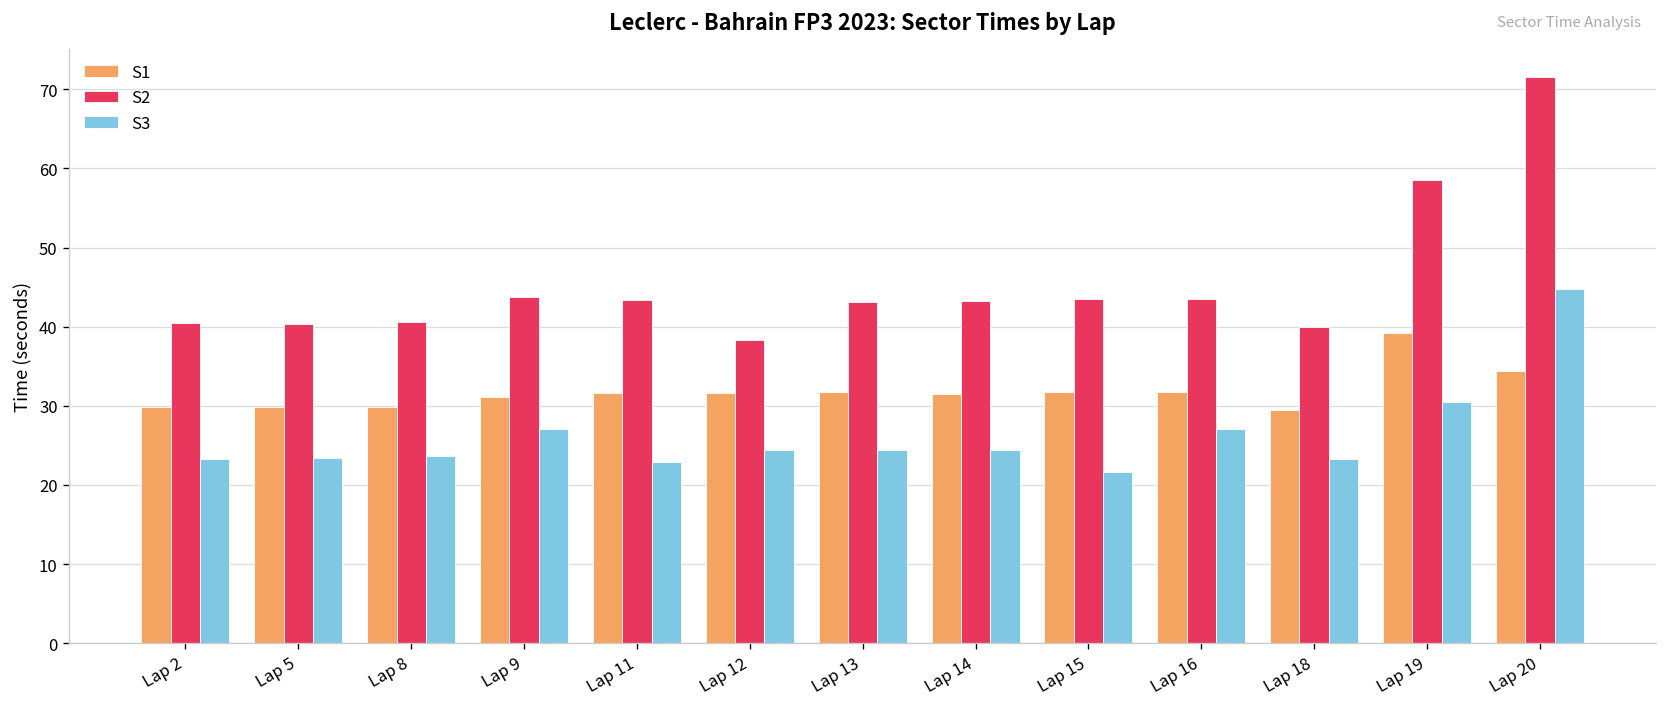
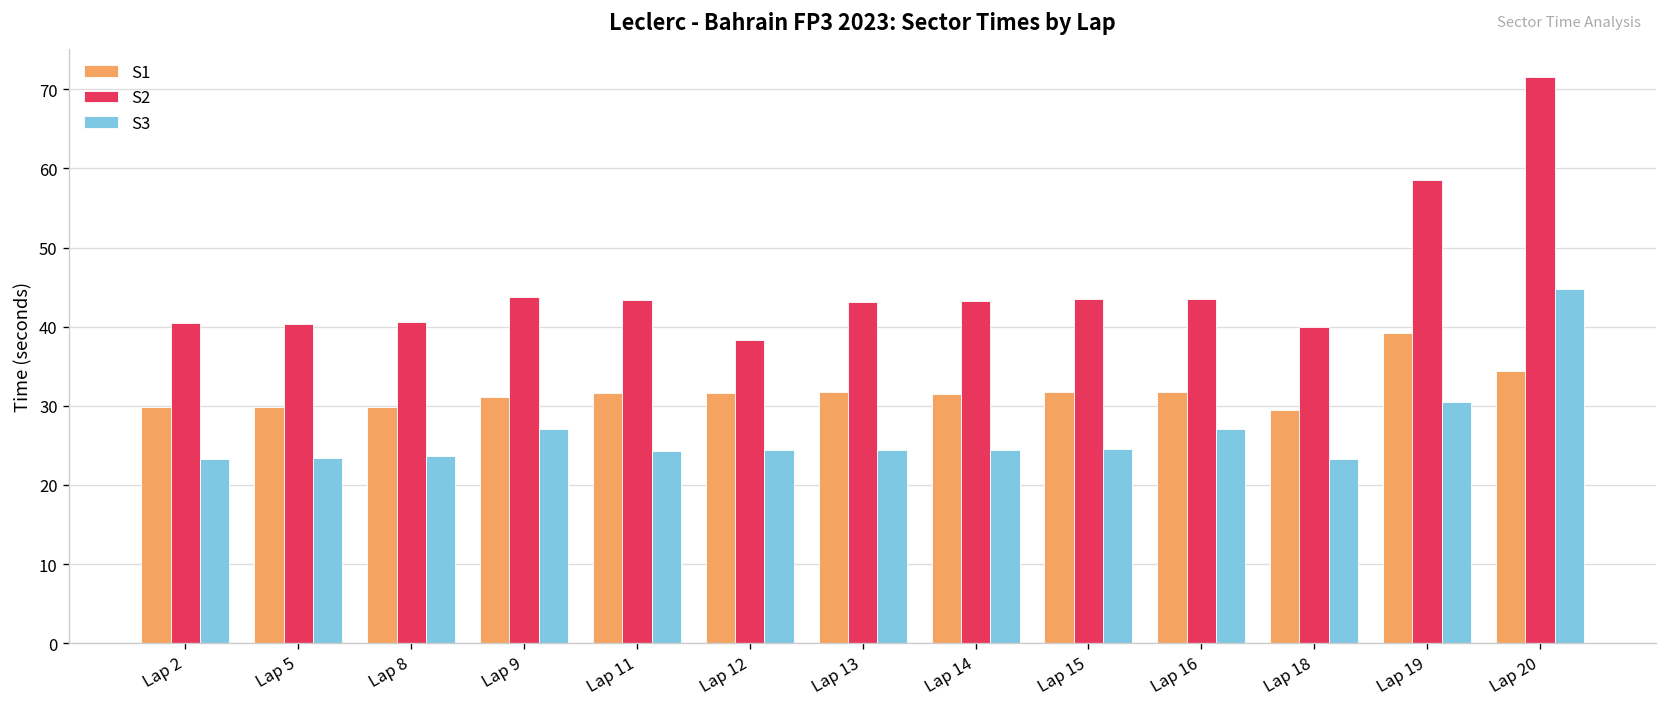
  {
    "S1": {
      "Lap 2": 30,
      "Lap 5": 30,
      "Lap 8": 30,
      "Lap 9": 31,
      "Lap 11": 32,
      "Lap 12": 32,
      "Lap 13": 32,
      "Lap 14": 32,
      "Lap 15": 32,
      "Lap 16": 32,
      "Lap 18": 29,
      "Lap 19": 39,
      "Lap 20": 34
    },
    "S2": {
      "Lap 2": 40,
      "Lap 5": 40,
      "Lap 8": 41,
      "Lap 9": 44,
      "Lap 11": 43,
      "Lap 12": 38,
      "Lap 13": 43,
      "Lap 14": 43,
      "Lap 15": 44,
      "Lap 16": 43,
      "Lap 18": 40,
      "Lap 19": 59,
      "Lap 20": 72
    },
    "S3": {
      "Lap 2": 23,
      "Lap 5": 23,
      "Lap 8": 24,
      "Lap 9": 27,
-     "Lap 11": 23,
+     "Lap 11": 24,
      "Lap 12": 24,
      "Lap 13": 24,
      "Lap 14": 24,
-     "Lap 15": 22,
+     "Lap 15": 25,
      "Lap 16": 27,
      "Lap 18": 23,
      "Lap 19": 30,
      "Lap 20": 45
    }
  }
